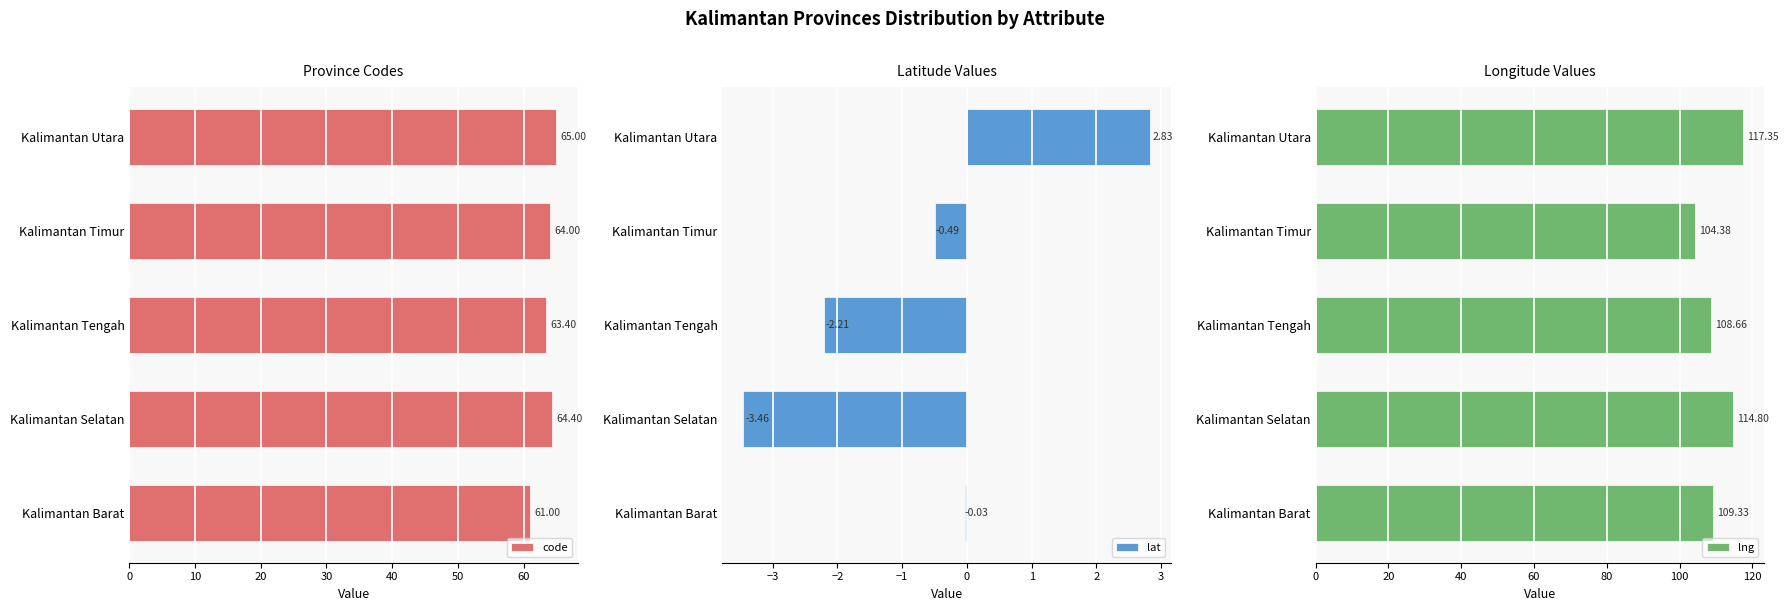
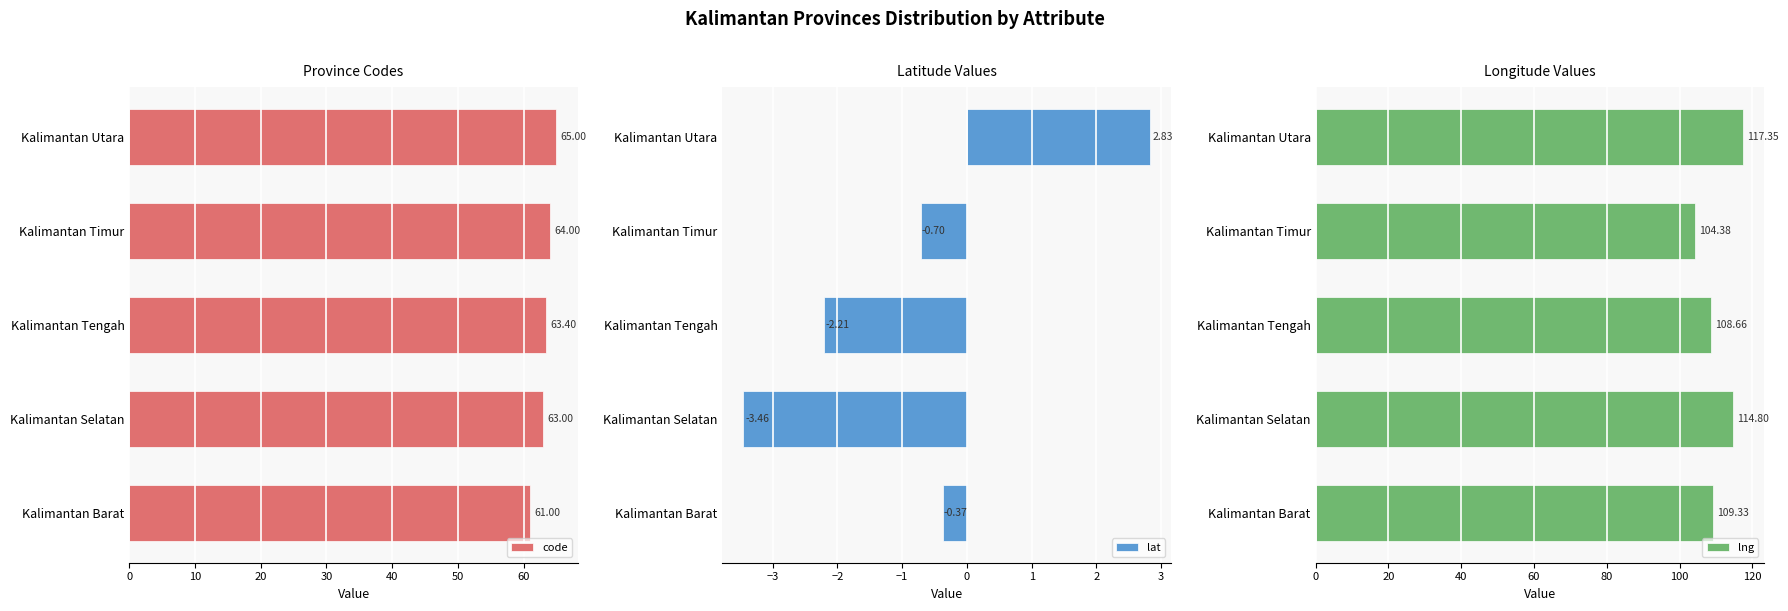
  {
    "Province Codes": {
      "Kalimantan Utara": 65.00,
      "Kalimantan Timur": 64.00,
      "Kalimantan Tengah": 63.40,
-     "Kalimantan Selatan": 64.40,
+     "Kalimantan Selatan": 63.00,
      "Kalimantan Barat": 61.00
    },
    "Latitude Values": {
      "Kalimantan Utara": 2.83,
-     "Kalimantan Timur": -0.49,
+     "Kalimantan Timur": -0.70,
      "Kalimantan Tengah": -2.21,
      "Kalimantan Selatan": -3.46,
-     "Kalimantan Barat": -0.03
+     "Kalimantan Barat": -0.37
    },
    "Longitude Values": {
      "Kalimantan Utara": 117.35,
      "Kalimantan Timur": 104.38,
      "Kalimantan Tengah": 108.66,
      "Kalimantan Selatan": 114.80,
      "Kalimantan Barat": 109.33
    }
  }
